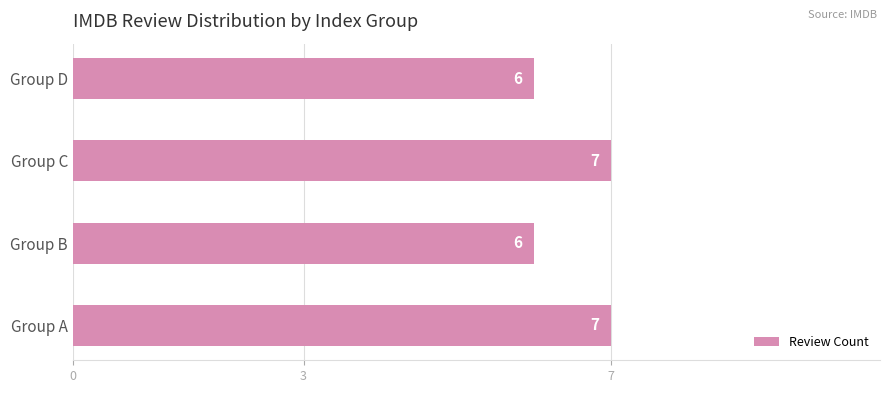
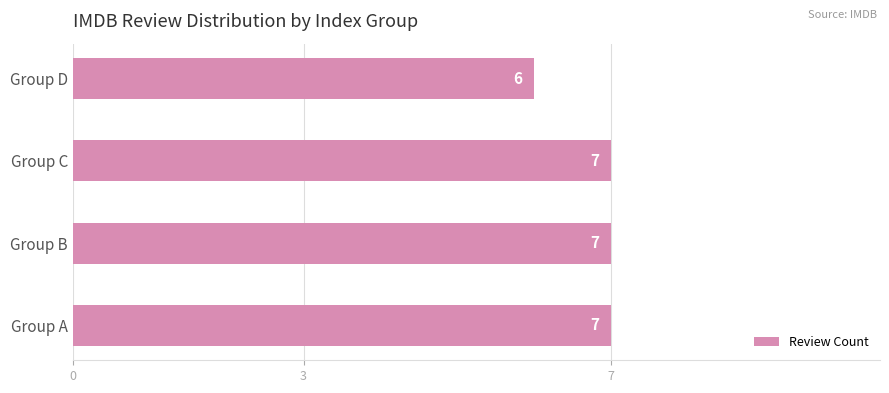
  {
    "Group D": 6,
    "Group C": 7,
-   "Group B": 6,
+   "Group B": 7,
    "Group A": 7
  }
